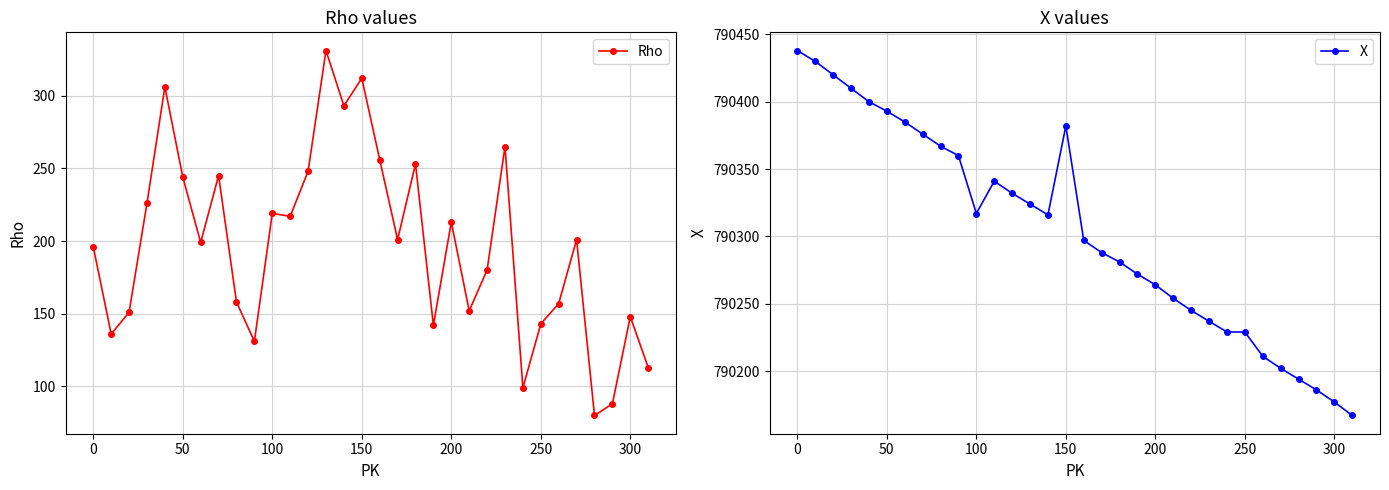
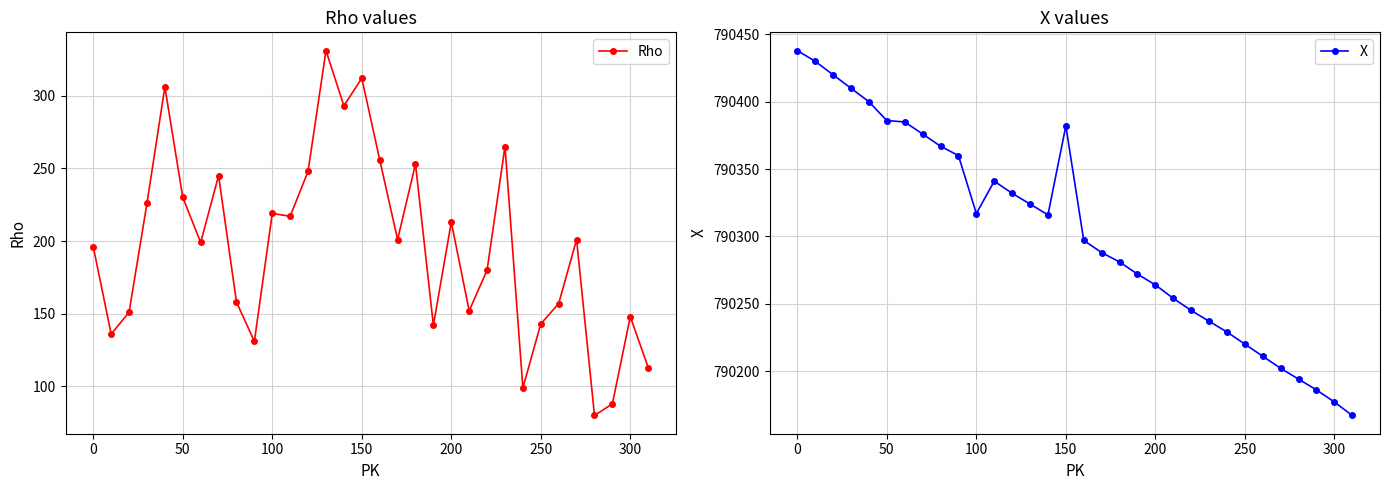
  {
    "Rho values": {
      "0": 196,
-     "50": 244,
+     "50": 230,
      "100": 219,
      "150": 312,
      "200": 213,
      "250": 143,
      "300": 148
    },
    "X values": {
      "0": 790438,
-     "50": 790393,
+     "50": 790386,
      "100": 790317,
      "150": 790382,
      "200": 790264,
-     "250": 790229,
+     "250": 790220,
      "300": 790177
    }
  }
